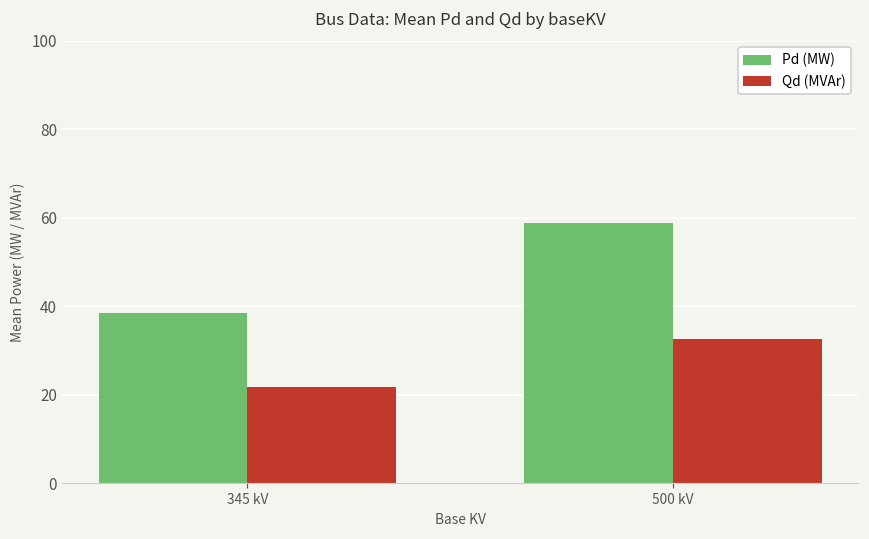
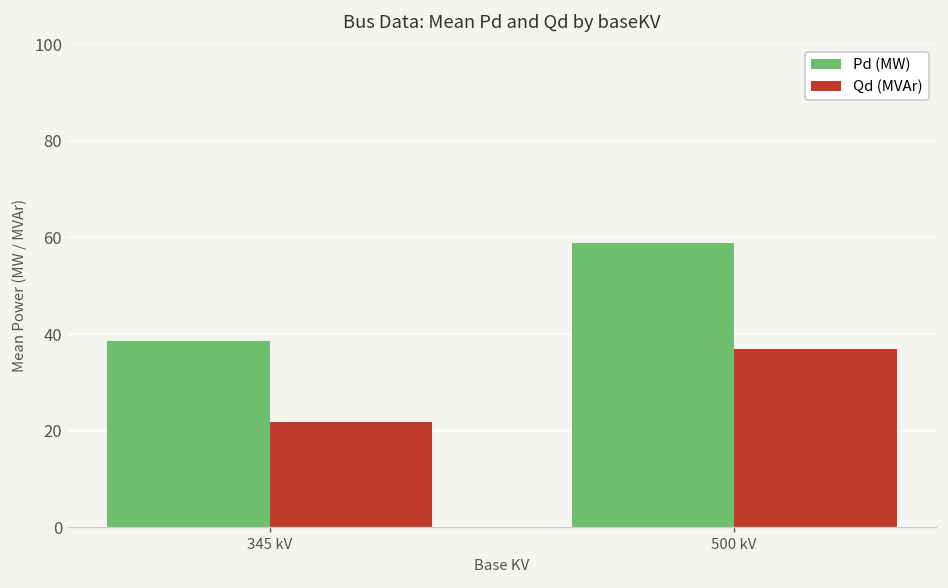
  {
    "Pd (MW)": {
      "345 kV": 38,
      "500 kV": 59
    },
    "Qd (MVAr)": {
      "345 kV": 22,
-     "500 kV": 33
+     "500 kV": 37
    }
  }
